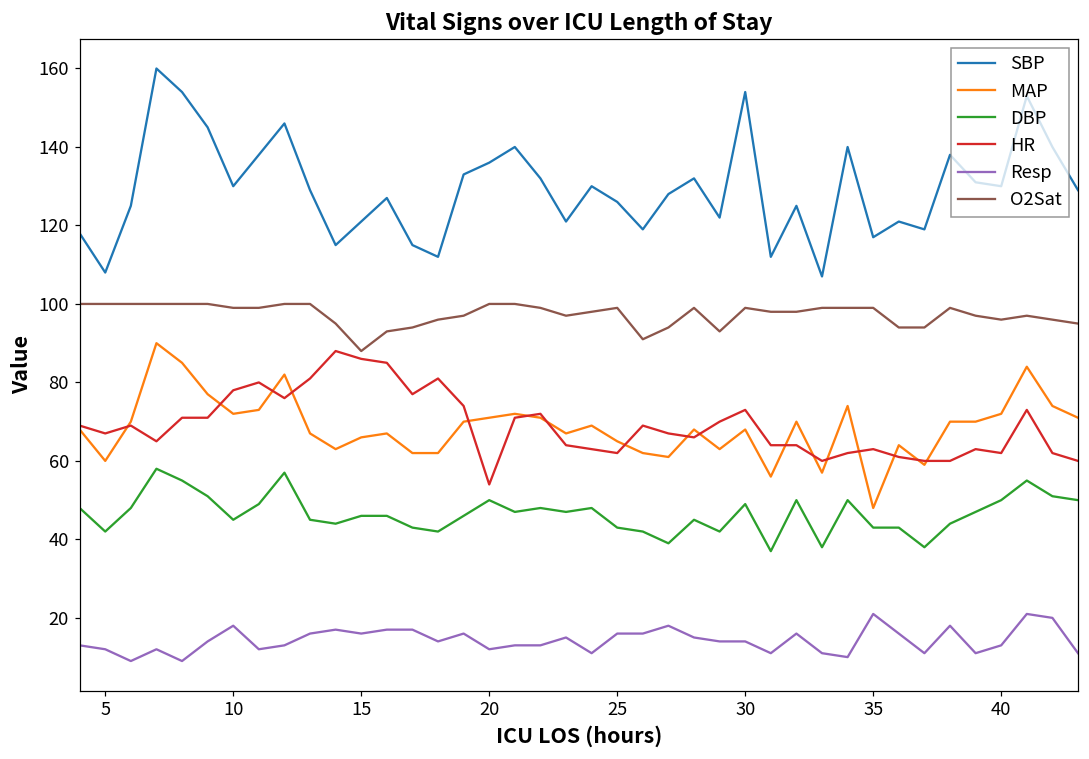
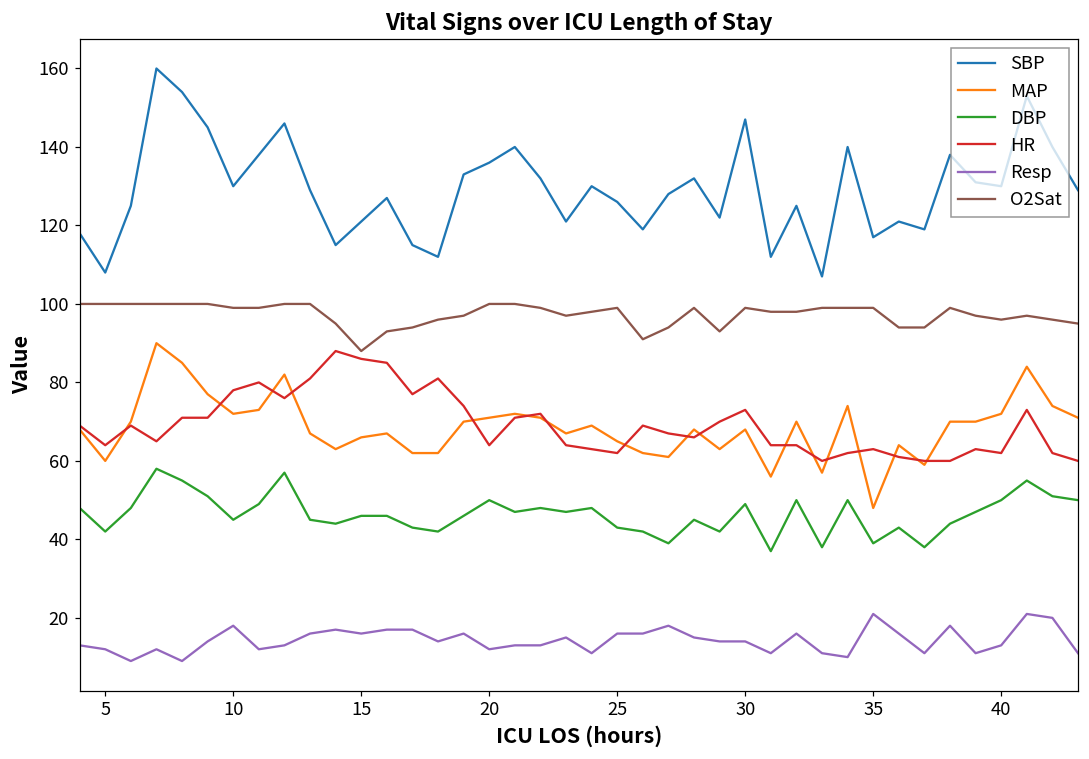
  {
    "SBP": {
      "5": 108,
      "10": 130,
      "15": 121,
      "20": 136,
      "25": 126,
-     "30": 154,
+     "30": 147,
      "35": 117
    },
    "MAP": {
      "5": 60,
      "10": 72,
      "15": 66,
      "20": 71,
      "25": 65,
      "30": 68,
      "35": 48,
      "40": 72
    },
    "DBP": {
      "5": 42,
      "10": 45,
      "15": 46,
      "20": 50,
      "25": 43,
      "30": 49,
-     "35": 43,
+     "35": 39,
      "40": 50
    },
    "HR": {
-     "5": 67,
+     "5": 64,
      "10": 78,
      "15": 86,
-     "20": 54,
+     "20": 64,
      "25": 62,
      "30": 73,
      "35": 63,
      "40": 62
    },
    "Resp": {
      "5": 12,
      "10": 18,
      "15": 16,
      "20": 12,
      "25": 16,
      "30": 14,
      "35": 21,
      "40": 13
    },
    "O2Sat": {
      "5": 100,
      "10": 99,
      "15": 88,
      "20": 100,
      "25": 99,
      "30": 99,
      "35": 99,
      "40": 96
    }
  }
